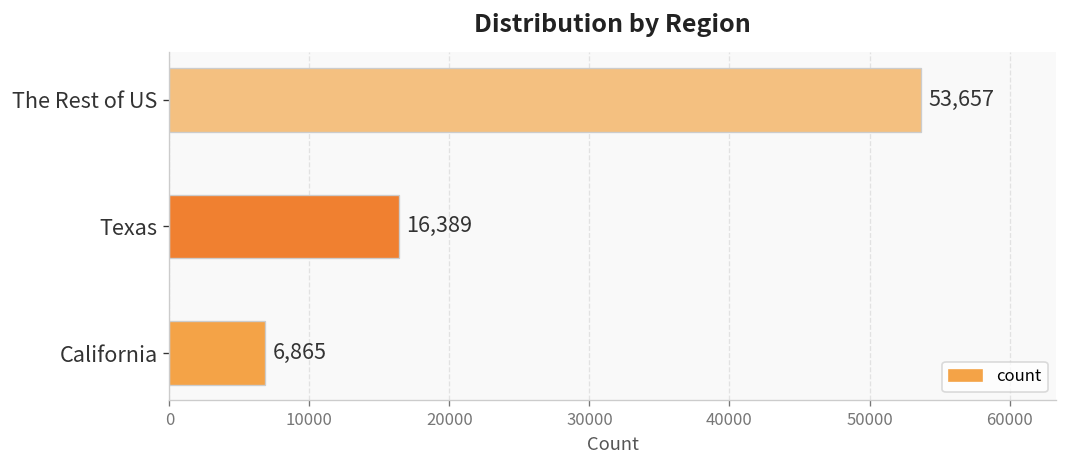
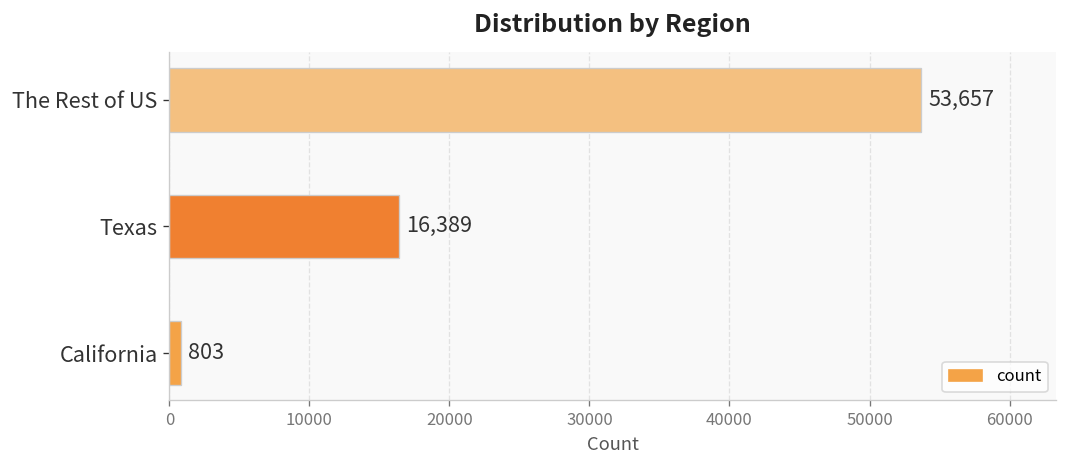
  {
    "The Rest of US": "53,657",
    "Texas": "16,389",
-   "California": "6,865"
+   "California": "803"
  }
